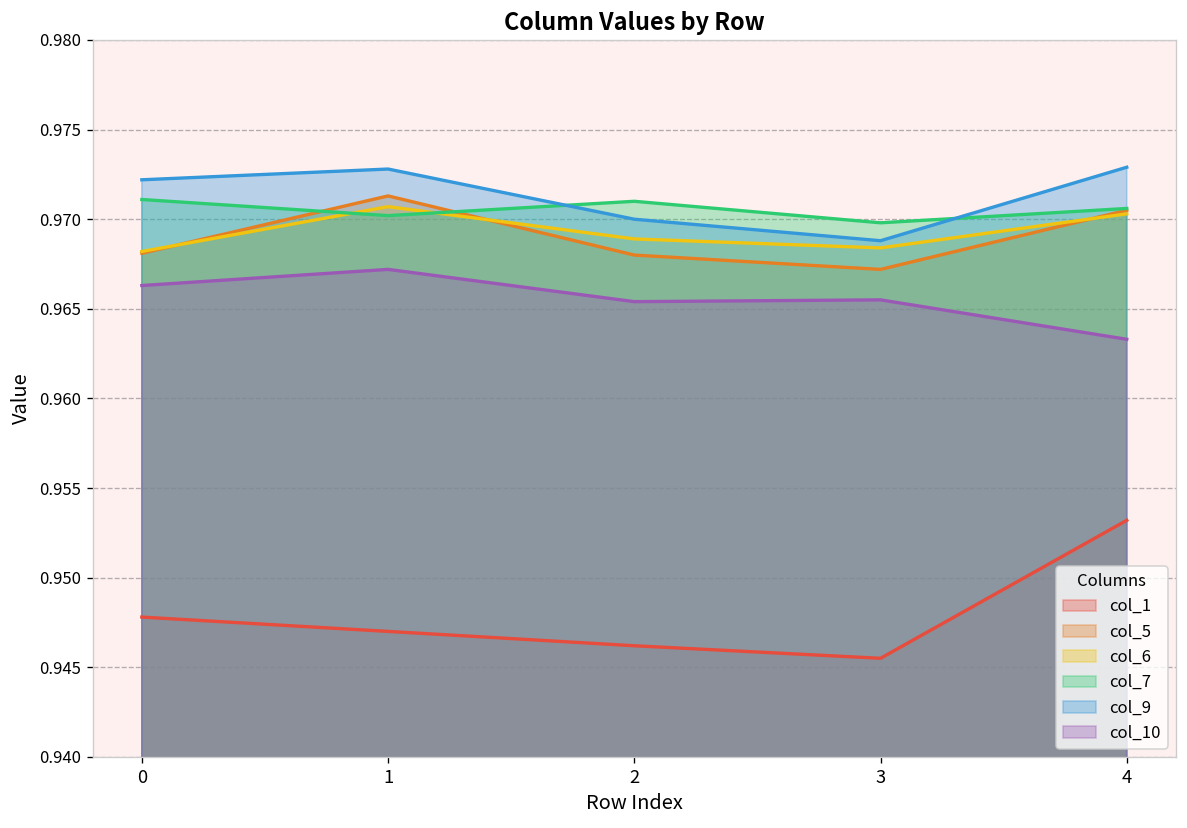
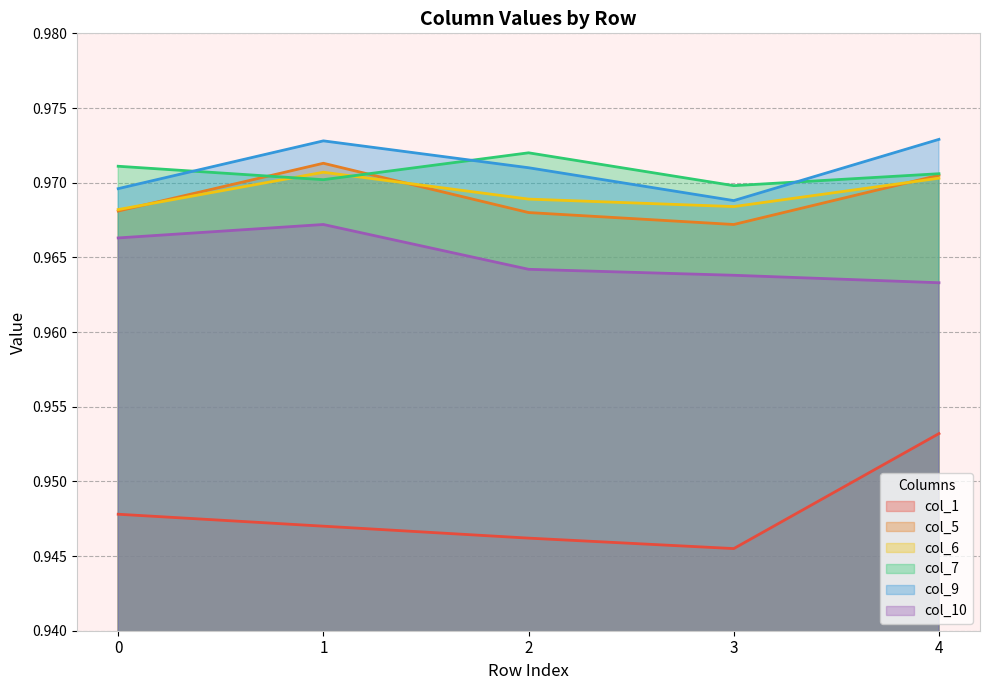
  {
    "col_7": {
      "0": 0.971,
      "1": 0.9702,
-     "2": 0.971,
+     "2": 0.972,
      "3": 0.9698
    },
    "col_9": {
-     "0": 0.9722,
+     "0": 0.9696,
      "1": 0.9728,
-     "2": 0.970,
+     "2": 0.971,
      "3": 0.9688,
      "4": 0.9729
    },
    "col_10": {
      "0": 0.9663,
      "1": 0.9672,
-     "2": 0.9654,
-     "3": 0.9655,
+     "2": 0.9642,
+     "3": 0.9638,
      "4": 0.9633
    }
  }
